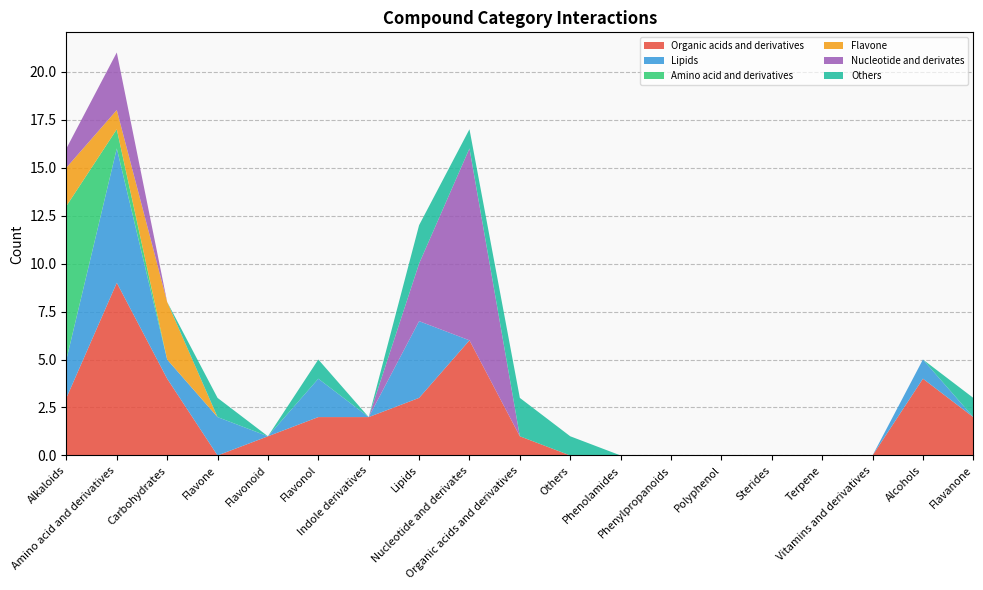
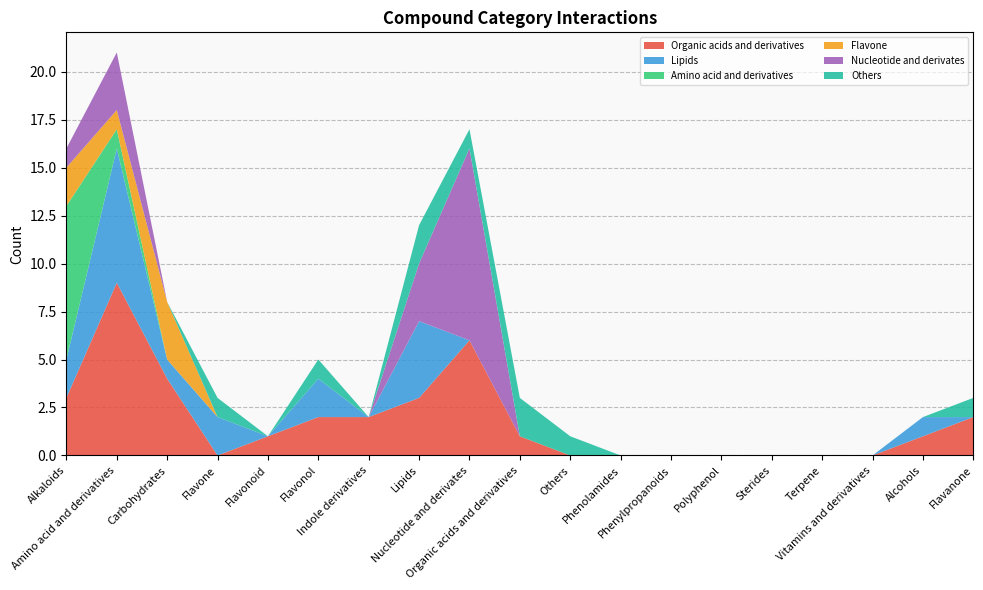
  {
    "Organic acids and derivatives": {
      "Alkaloids": 3,
      "Amino acid and derivatives": 9,
      "Carbohydrates": 4,
      "Flavone": 0,
      "Flavonol": 2,
      "Lipids": 3,
-     "Alcohols": 4
+     "Alcohols": 1
    },
    "Lipids": {
      "Alkaloids": 2,
      "Amino acid and derivatives": 7
    },
    "Flavone": {
      "Alkaloids": 2,
      "Amino acid and derivatives": 1
    },
    "Nucleotide and derivates": {
      "Lipids": 3,
      "Nucleotide and derivates": 10
    }
  }
